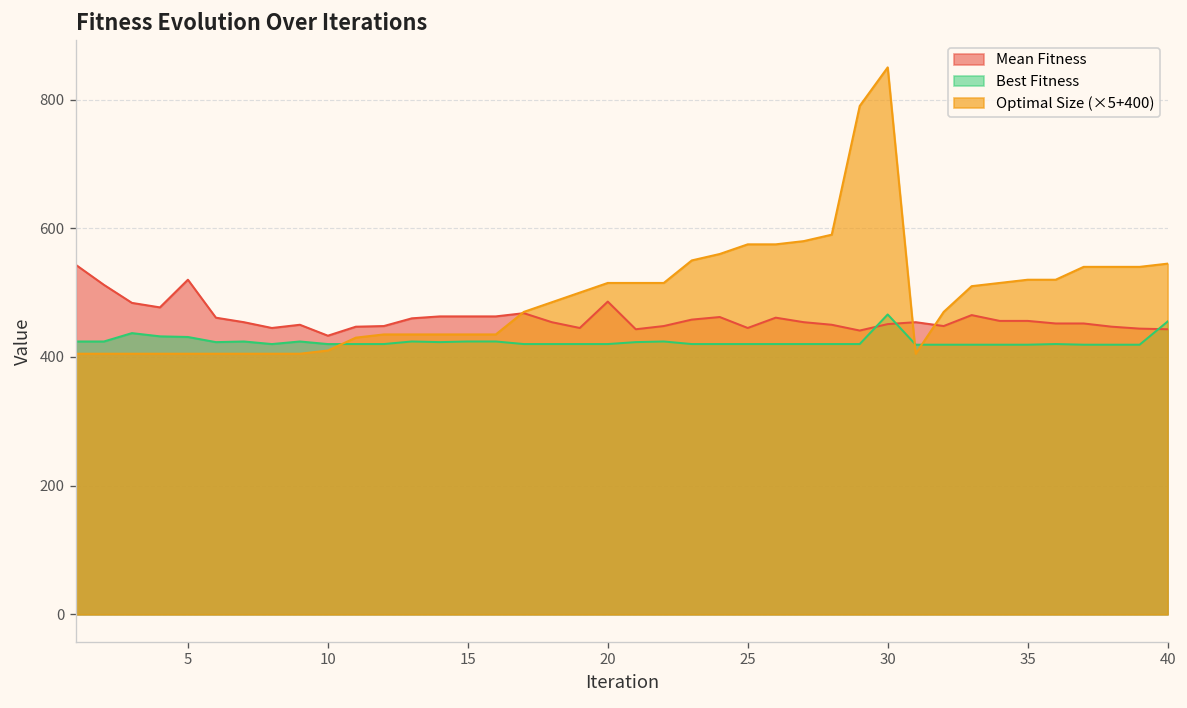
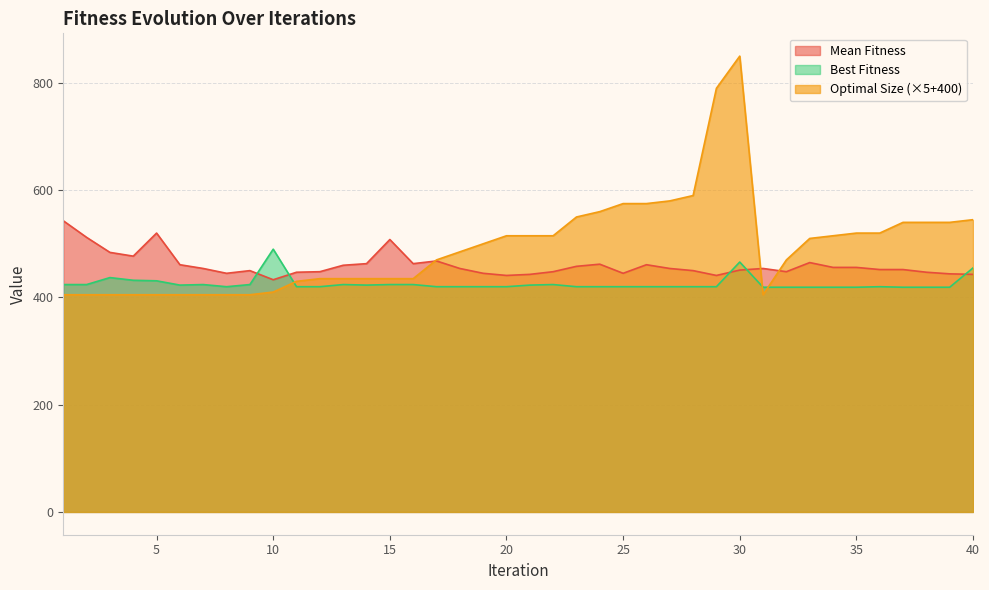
  {
    "Mean Fitness": {
      "5": 520,
      "10": 430,
-     "15": 460,
-     "20": 490,
+     "15": 510,
+     "20": 440,
      "25": 450,
      "30": 450,
      "35": 460,
      "40": 440
    },
    "Best Fitness": {
      "5": 430,
-     "10": 420,
+     "10": 490,
      "15": 420,
      "20": 420,
      "25": 420,
      "30": 470,
      "35": 420,
      "40": 460
    },
    "Optimal Size (×5+400)": {
      "5": 410,
      "10": 410,
      "15": 440,
      "20": 520,
      "25": 580,
      "30": 850,
      "35": 520,
      "40": 550
    }
  }
